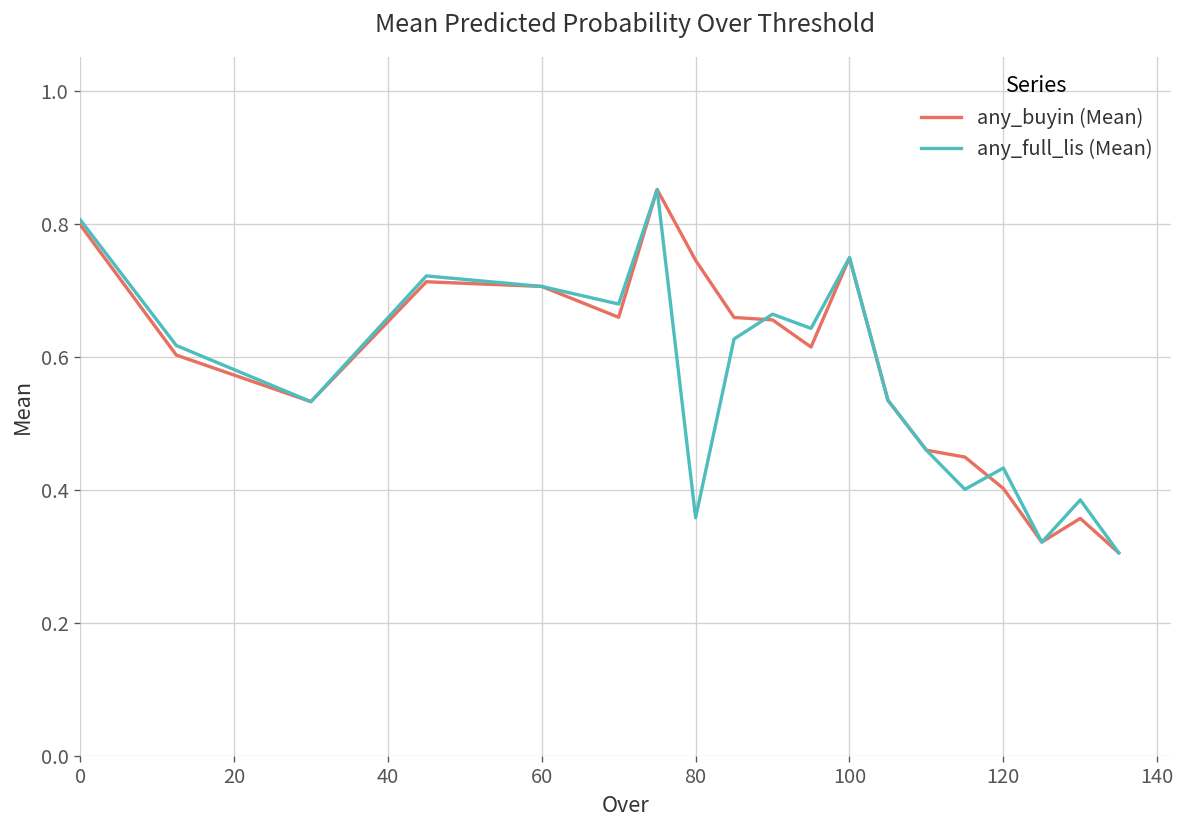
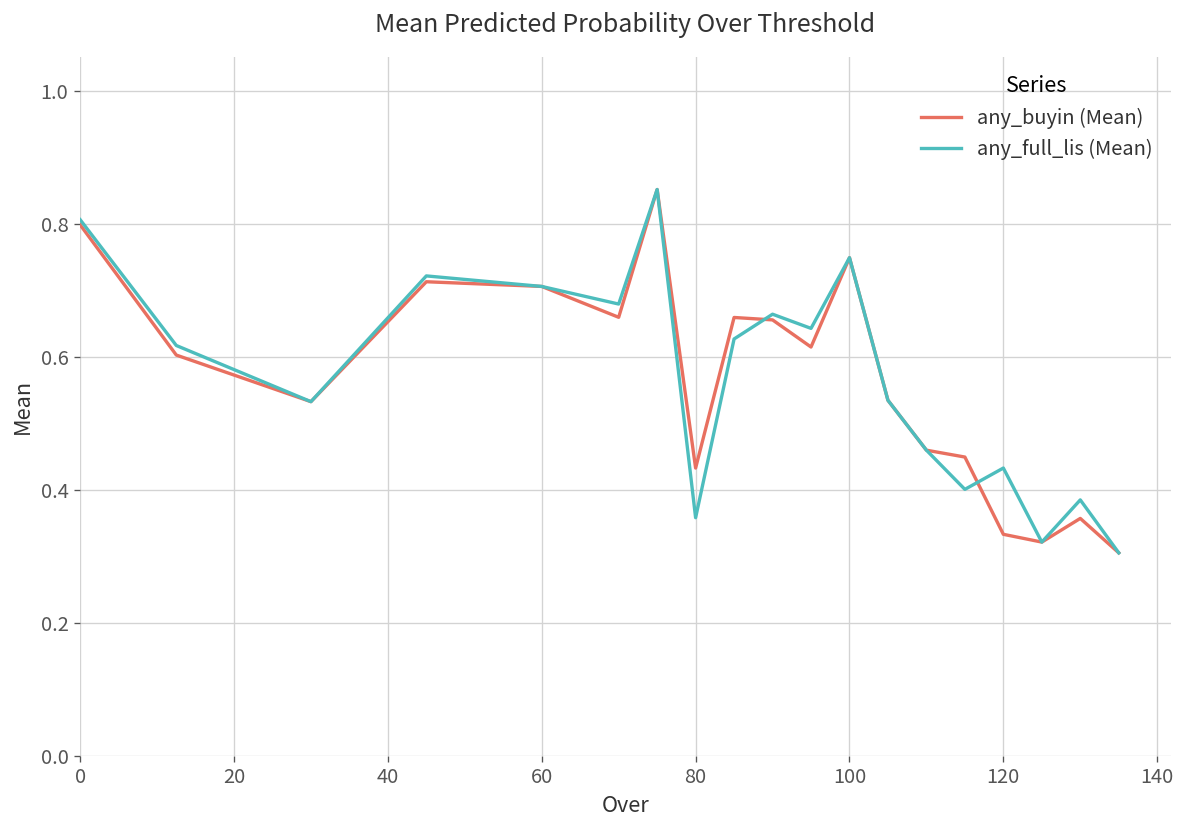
  {
    "any_buyin (Mean)": {
      "0": 0.80,
-     "80": 0.74,
-     "120": 0.40
+     "80": 0.43,
+     "120": 0.33
    },
    "any_full_lis (Mean)": {
      "0": 0.81,
      "80": 0.36,
      "120": 0.43
    }
  }
